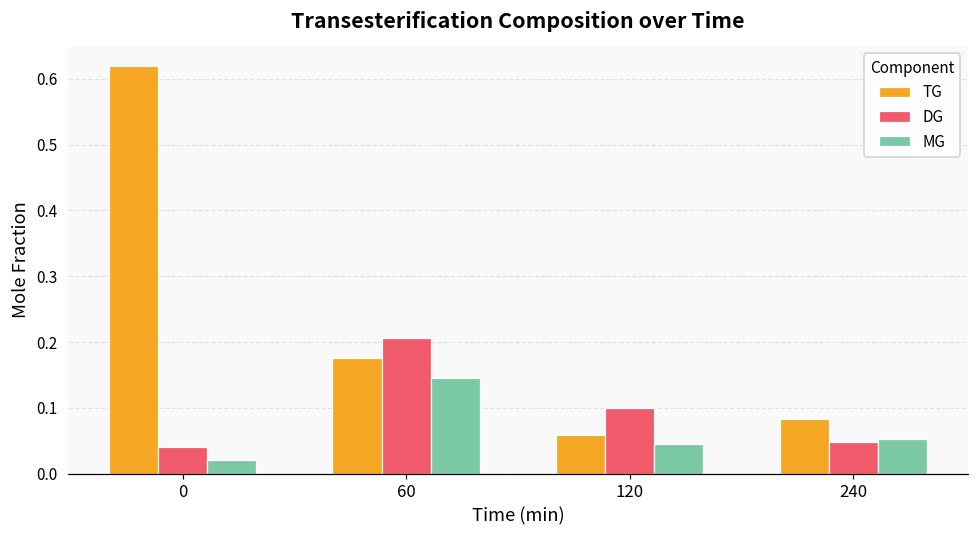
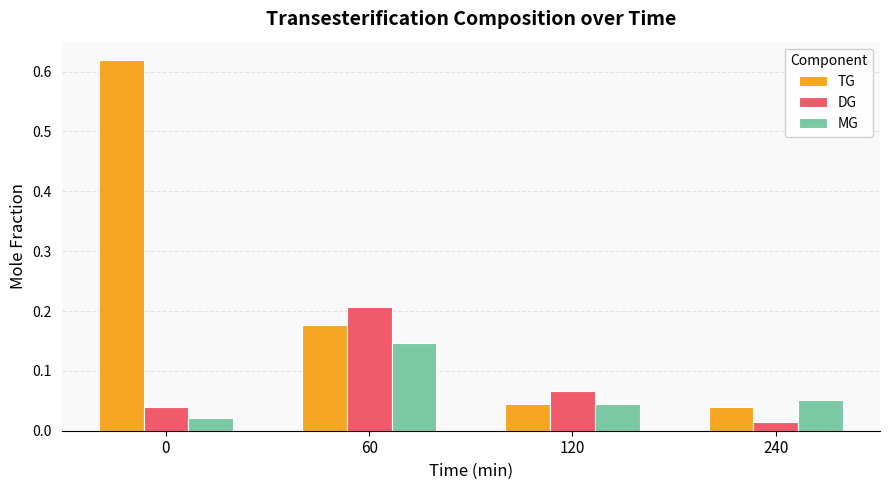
  {
    "TG": {
      "0": 0.62,
      "60": 0.18,
-     "120": 0.06,
-     "240": 0.08
+     "120": 0.04,
+     "240": 0.04
    },
    "DG": {
      "0": 0.04,
      "60": 0.21,
-     "120": 0.10,
-     "240": 0.05
+     "120": 0.07,
+     "240": 0.01
    },
    "MG": {
      "0": 0.02,
      "60": 0.15,
      "120": 0.05,
      "240": 0.05
    }
  }
